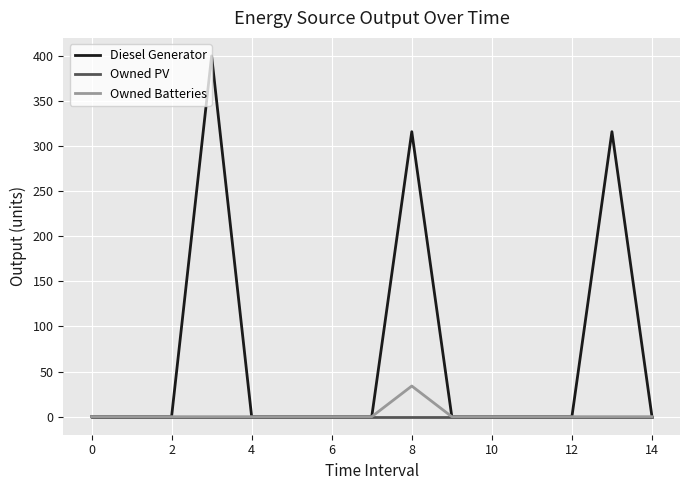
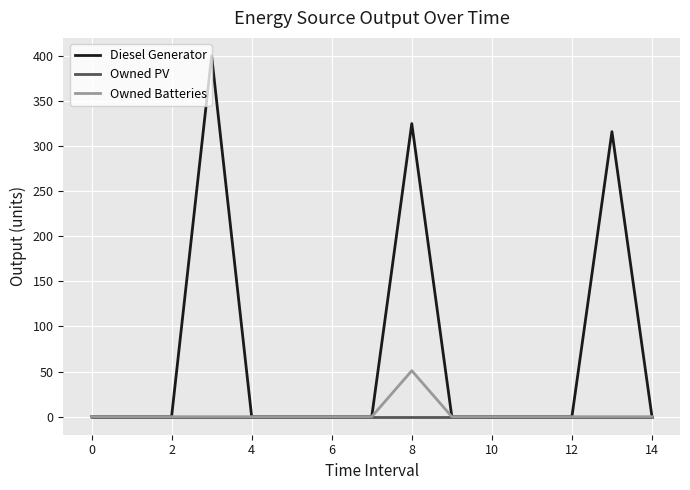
  {
    "Diesel Generator": {
-     "8": 320
+     "8": 330
    },
    "Owned PV": {
      "8": 0
    },
    "Owned Batteries": {
-     "8": 30
+     "8": 50
    }
  }
